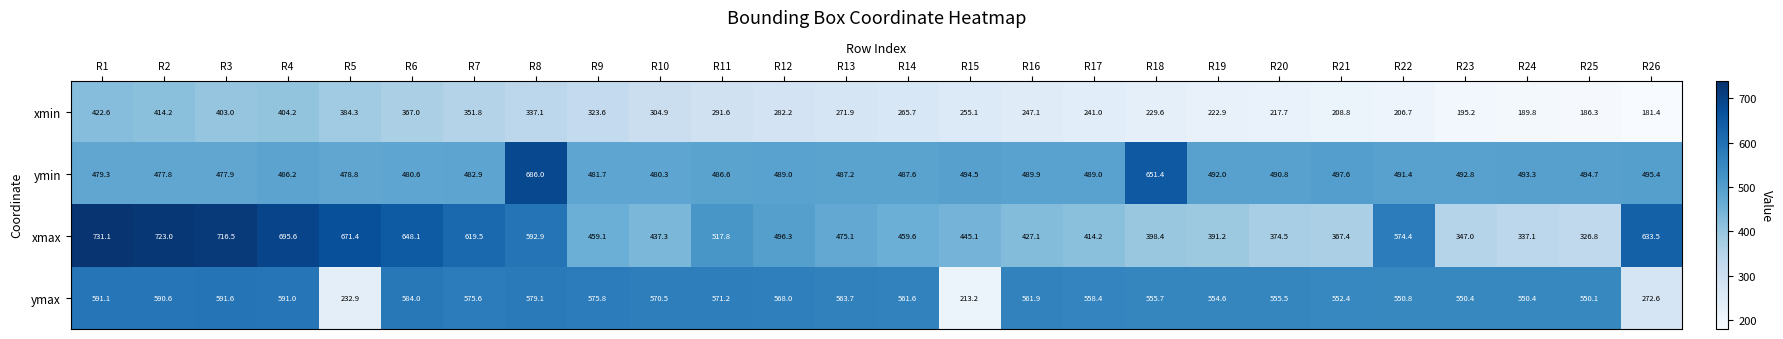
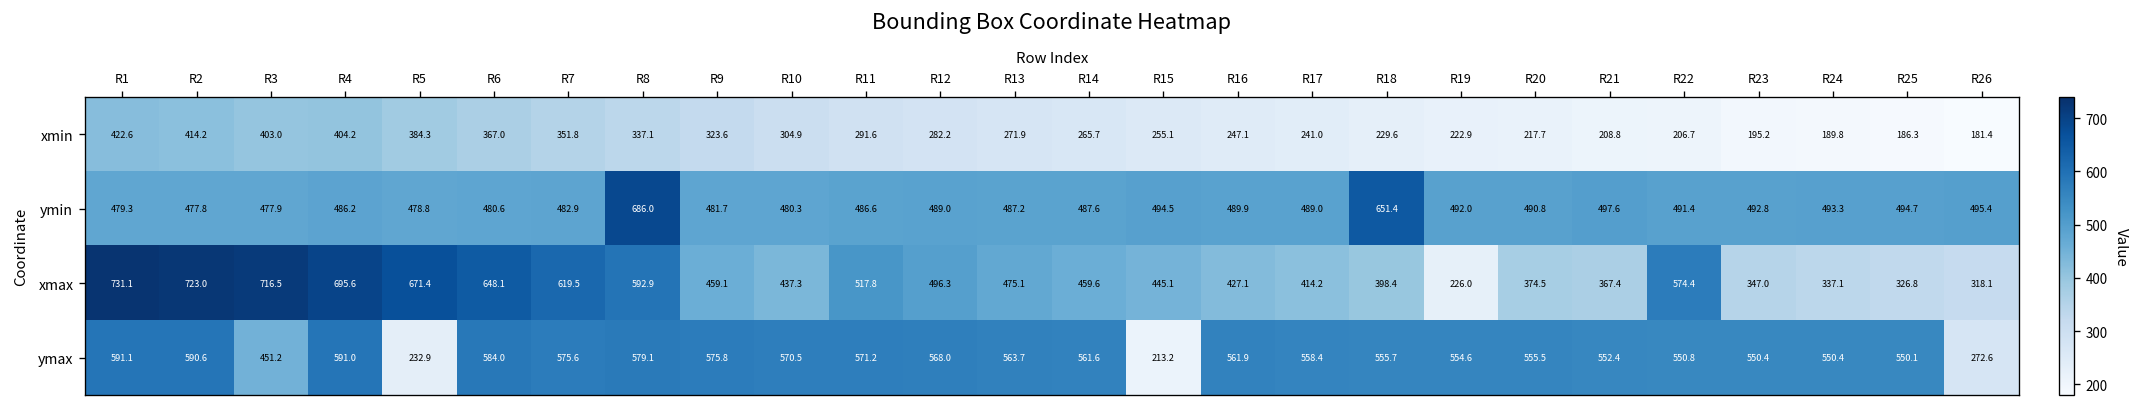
  {
    "xmin": {
      "R1": 422.6,
      "R2": 414.2,
      "R3": 403.0,
      "R4": 404.2,
      "R5": 384.3,
      "R6": 367.0,
      "R7": 351.8,
      "R8": 337.1,
      "R9": 323.6,
      "R10": 304.9,
      "R11": 291.6,
      "R12": 282.2,
      "R13": 271.9,
      "R14": 265.7,
      "R15": 255.1,
      "R16": 247.1,
      "R17": 241.0,
      "R18": 229.6,
      "R19": 222.9,
      "R20": 217.7,
      "R21": 208.8,
      "R22": 206.7,
      "R23": 195.2,
      "R24": 189.8,
      "R25": 186.3,
      "R26": 181.4
    },
    "ymin": {
      "R1": 479.3,
      "R2": 477.8,
      "R3": 477.9,
      "R4": 486.2,
      "R5": 478.8,
      "R6": 480.6,
      "R7": 482.9,
      "R8": 686.0,
      "R9": 481.7,
      "R10": 480.3,
      "R11": 486.6,
      "R12": 489.0,
      "R13": 487.2,
      "R14": 487.6,
      "R15": 494.5,
      "R16": 489.9,
      "R17": 489.0,
      "R18": 651.4,
      "R19": 492.0,
      "R20": 490.8,
      "R21": 497.6,
      "R22": 491.4,
      "R23": 492.8,
      "R24": 493.3,
      "R25": 494.7,
      "R26": 495.4
    },
    "xmax": {
      "R1": 731.1,
      "R2": 723.0,
      "R3": 716.5,
      "R4": 695.6,
      "R5": 671.4,
      "R6": 648.1,
      "R7": 619.5,
      "R8": 592.9,
      "R9": 459.1,
      "R10": 437.3,
      "R11": 517.8,
      "R12": 496.3,
      "R13": 475.1,
      "R14": 459.6,
      "R15": 445.1,
      "R16": 427.1,
      "R17": 414.2,
      "R18": 398.4,
-     "R19": 391.2,
+     "R19": 226.0,
      "R20": 374.5,
      "R21": 367.4,
      "R22": 574.4,
      "R23": 347.0,
      "R24": 337.1,
      "R25": 326.8,
-     "R26": 633.5
+     "R26": 318.1
    },
    "ymax": {
      "R1": 591.1,
      "R2": 590.6,
-     "R3": 591.6,
+     "R3": 451.2,
      "R4": 591.0,
      "R5": 232.9,
      "R6": 584.0,
      "R7": 575.6,
      "R8": 579.1,
      "R9": 575.8,
      "R10": 570.5,
      "R11": 571.2,
      "R12": 568.0,
      "R13": 563.7,
      "R14": 561.6,
      "R15": 213.2,
      "R16": 561.9,
      "R17": 558.4,
      "R18": 555.7,
      "R19": 554.6,
      "R20": 555.5,
      "R21": 552.4,
      "R22": 550.8,
      "R23": 550.4,
      "R24": 550.4,
      "R25": 550.1,
      "R26": 272.6
    }
  }
